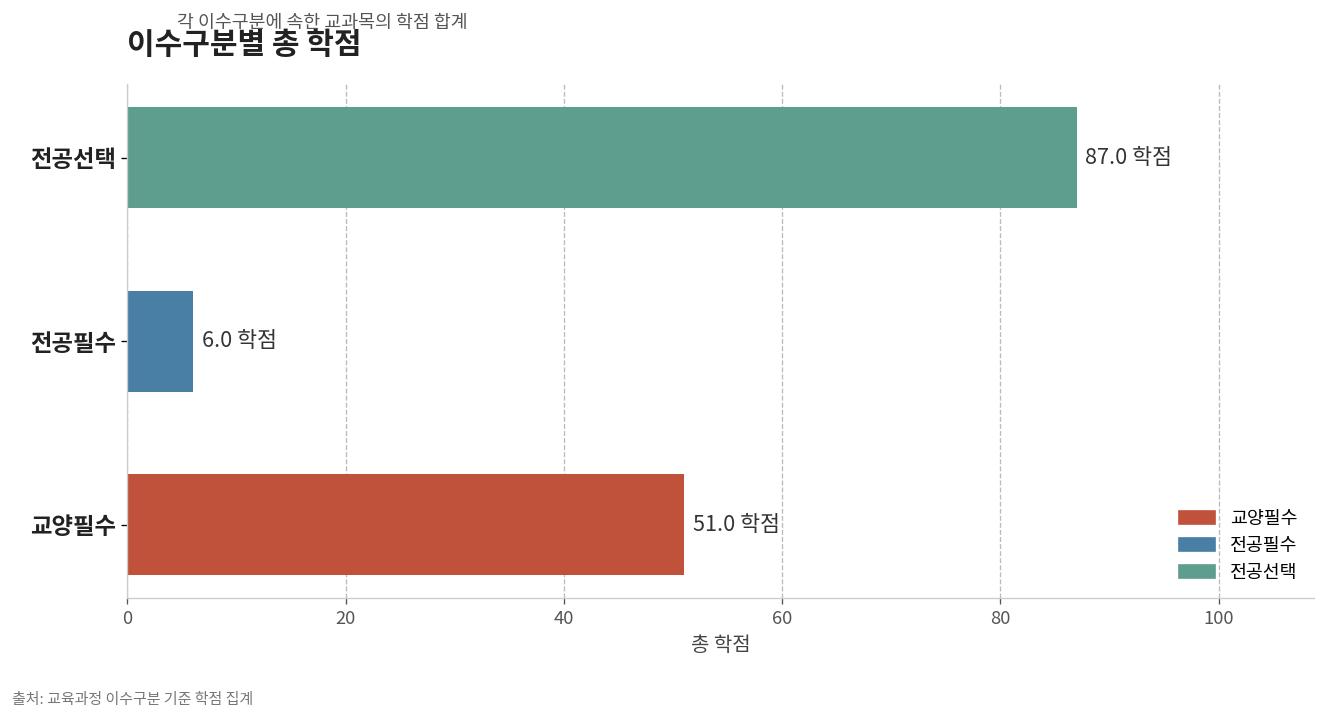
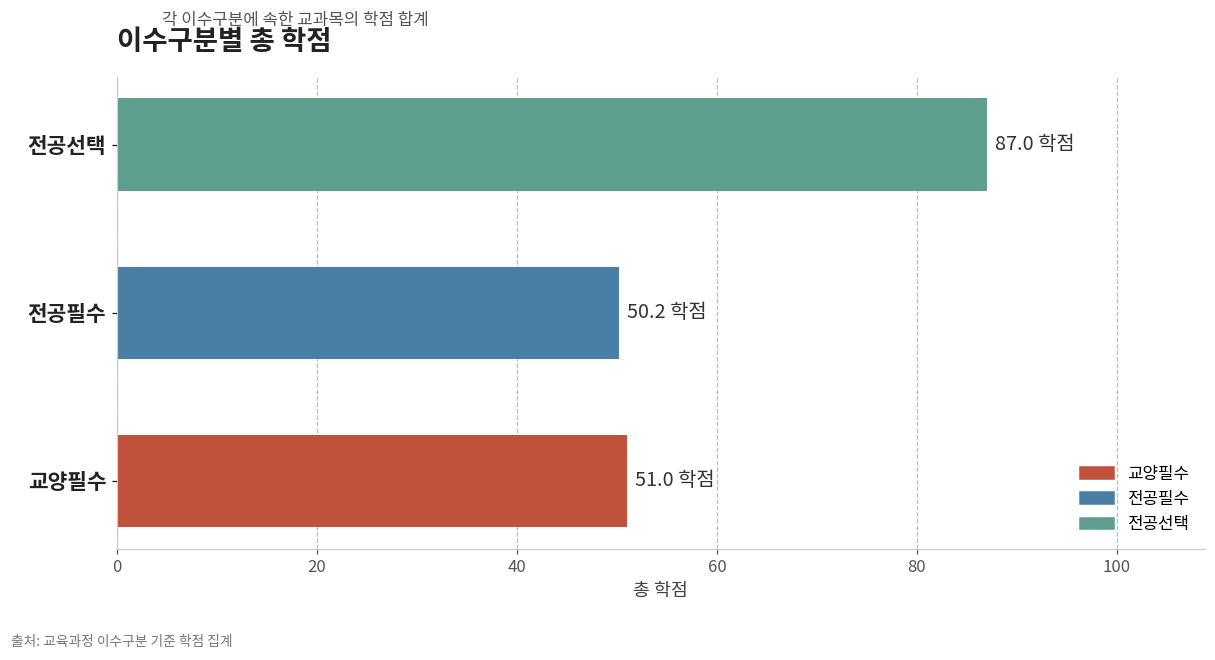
  {
    "전공선택": 87.0,
-   "전공필수": 6.0,
+   "전공필수": 50.2,
    "교양필수": 51.0
  }
